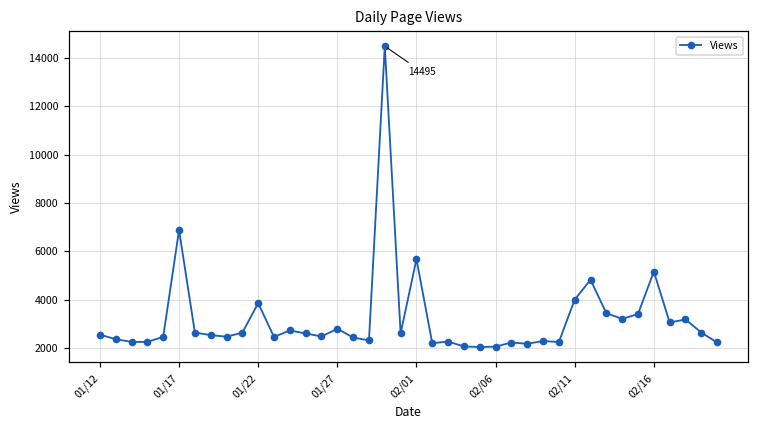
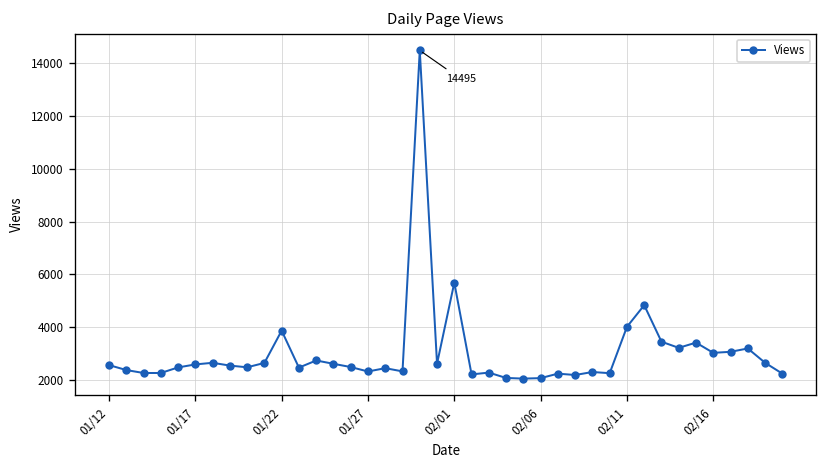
  {
    "01/12": 2600,
-   "01/17": 6900,
+   "01/17": 2600,
    "01/22": 3900,
-   "01/27": 2800,
+   "01/27": 2300,
    "02/01": 5700,
    "02/06": 2100,
    "02/11": 4000,
-   "02/16": 5200
+   "02/16": 3000
  }
